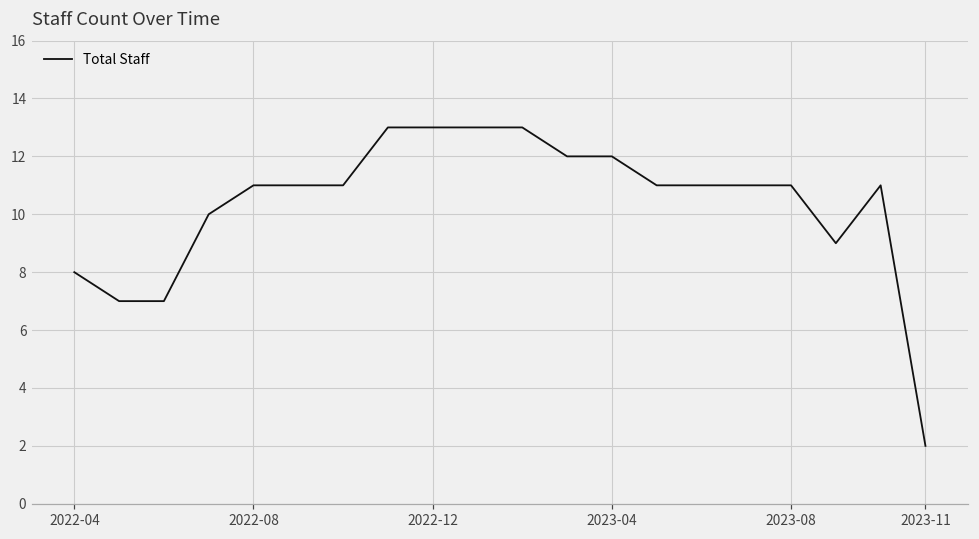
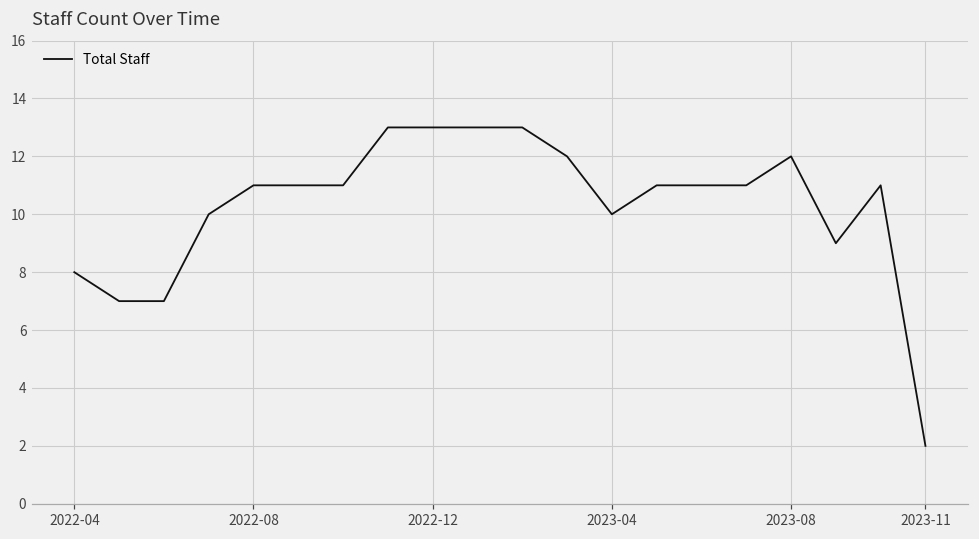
  {
    "2022-04": 8,
    "2022-08": 11,
    "2022-12": 13,
-   "2023-04": 12,
-   "2023-08": 11,
+   "2023-04": 10,
+   "2023-08": 12,
    "2023-11": 2
  }
